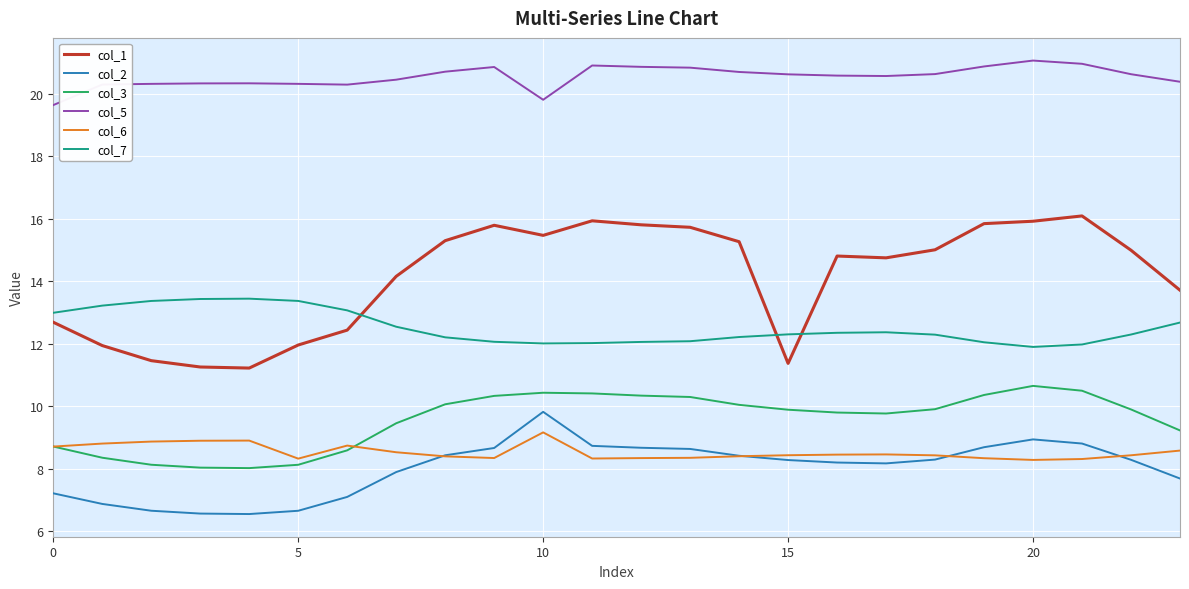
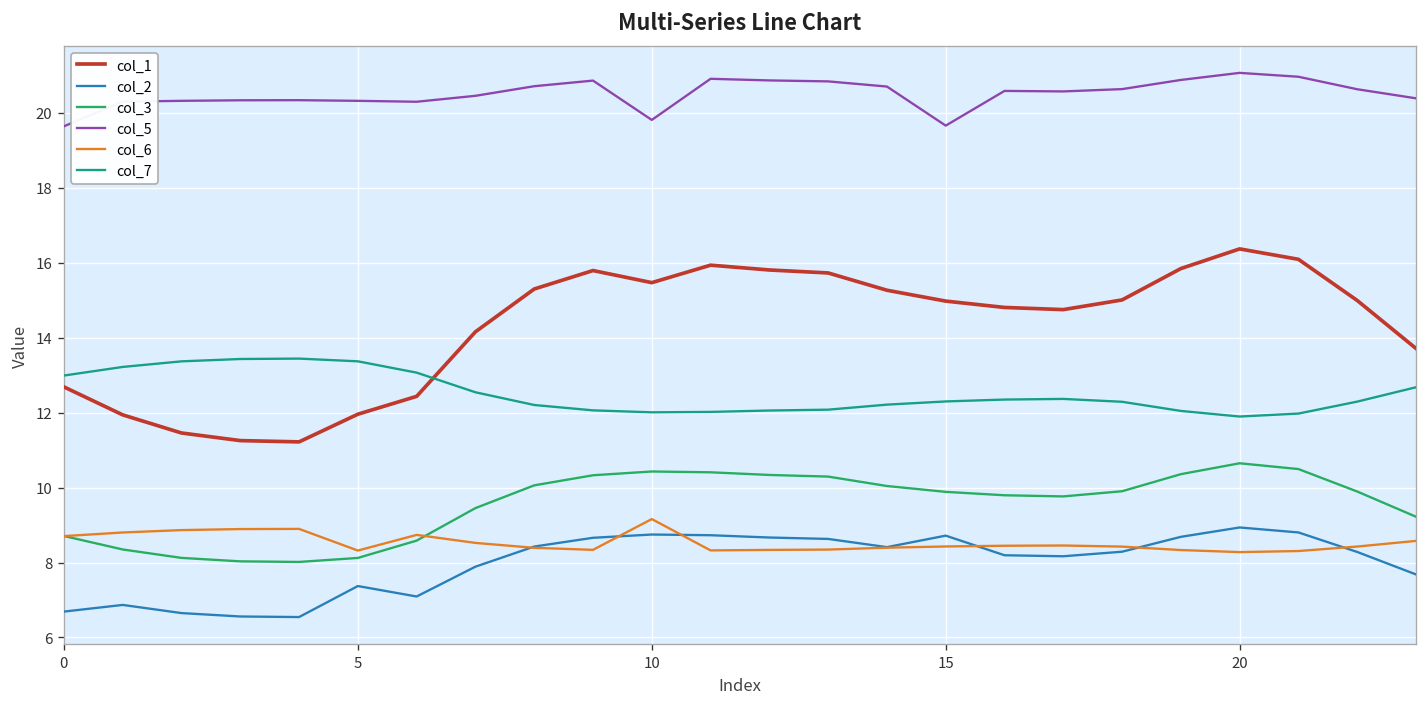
  {
    "col_1": {
      "0": 12.7,
      "5": 12.0,
      "10": 15.5,
-     "15": 11.4,
-     "20": 15.9
+     "15": 15.0,
+     "20": 16.4
    },
    "col_2": {
-     "0": 7.2,
-     "5": 6.6,
-     "10": 9.8,
-     "15": 8.3,
+     "0": 6.7,
+     "5": 7.4,
+     "10": 8.7,
+     "15": 8.7,
      "20": 8.9
    },
    "col_5": {
      "0": 19.6,
      "5": 20.3,
      "10": 19.8,
-     "15": 20.6,
+     "15": 19.7,
      "20": 21.1
    },
    "col_6": {
      "5": 8.3,
      "10": 9.2,
      "15": 8.4,
      "20": 8.3
    }
  }
